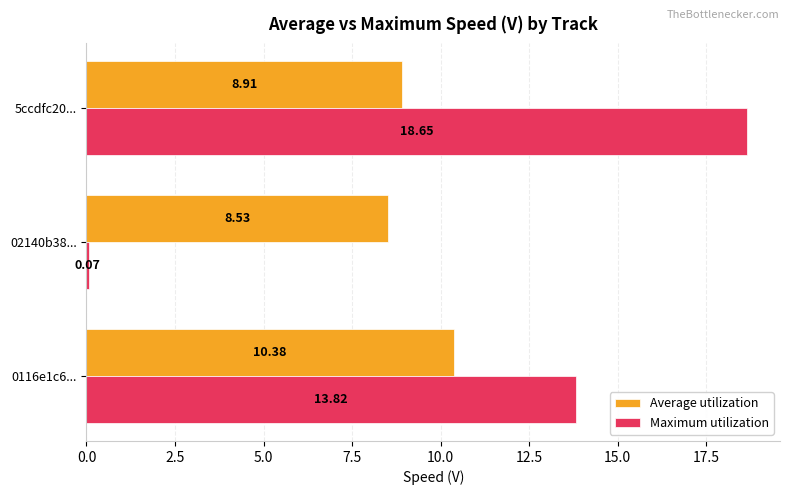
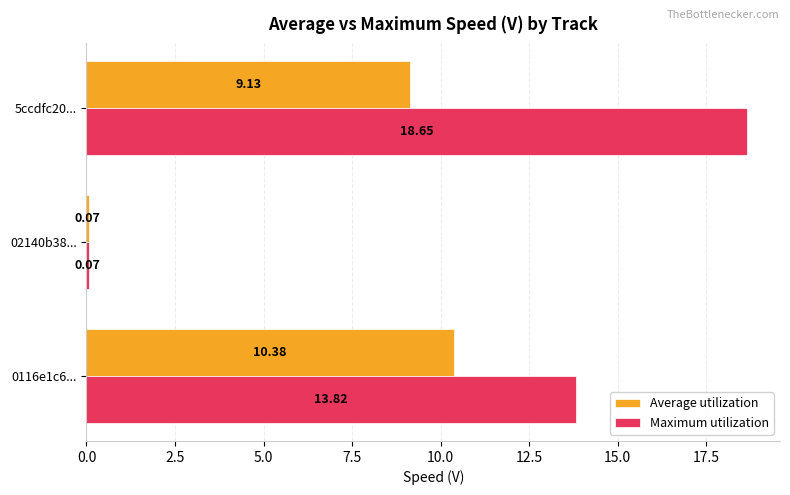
  {
    "Average utilization": {
-     "5ccdfc20...": 8.91,
-     "02140b38...": 8.53,
+     "5ccdfc20...": 9.13,
+     "02140b38...": 0.07,
      "0116e1c6...": 10.38
    },
    "Maximum utilization": {
      "5ccdfc20...": 18.65,
      "02140b38...": 0.07,
      "0116e1c6...": 13.82
    }
  }
